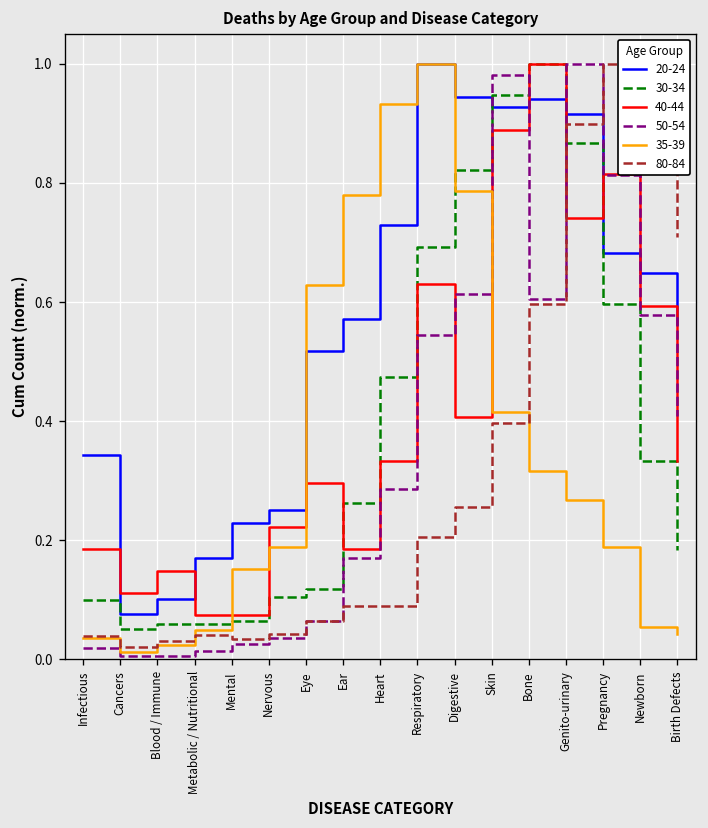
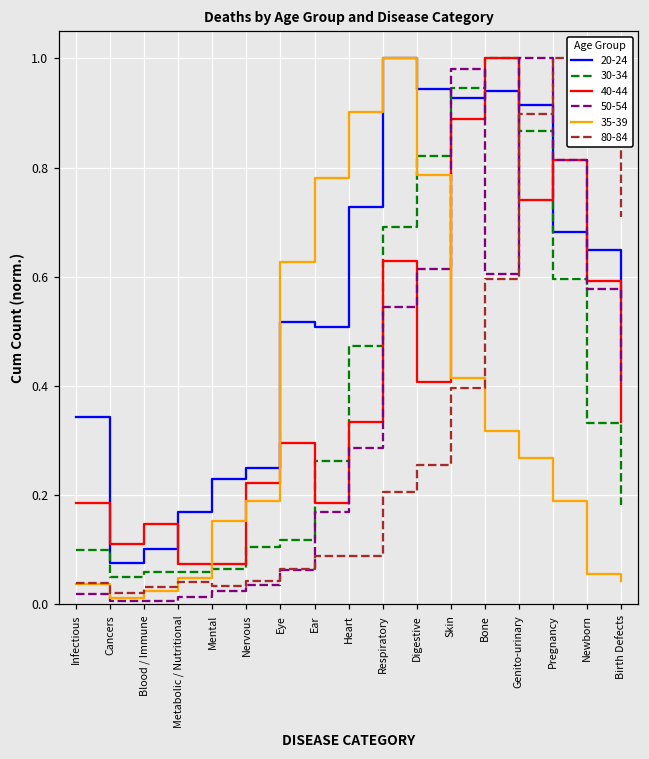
  {
    "20-24": {
      "Infectious": 0.34,
      "Cancers": 0.08,
      "Blood / Immune": 0.10,
      "Metabolic / Nutritional": 0.17,
      "Mental": 0.23,
      "Nervous": 0.25,
      "Eye": 0.52,
-     "Ear": 0.57,
+     "Ear": 0.51,
      "Heart": 0.73,
      "Digestive": 0.94,
      "Skin": 0.93,
      "Bone": 0.94,
      "Genito-urinary": 0.92,
      "Pregnancy": 0.68,
      "Newborn": 0.65,
      "Birth Defects": 0.56
    },
    "30-34": {
      "Infectious": 0.10,
      "Cancers": 0.05,
      "Blood / Immune": 0.06,
      "Metabolic / Nutritional": 0.06,
      "Mental": 0.06,
      "Nervous": 0.11,
      "Eye": 0.12,
      "Ear": 0.26,
      "Heart": 0.47,
      "Respiratory": 0.69,
      "Digestive": 0.82,
      "Skin": 0.95,
      "Genito-urinary": 0.87,
      "Pregnancy": 0.60,
      "Newborn": 0.33,
      "Birth Defects": 0.18
    },
    "40-44": {
      "Infectious": 0.19,
      "Cancers": 0.11,
      "Blood / Immune": 0.15,
      "Metabolic / Nutritional": 0.07,
      "Mental": 0.07,
      "Nervous": 0.22,
      "Eye": 0.30,
      "Ear": 0.19,
      "Heart": 0.33,
      "Respiratory": 0.63,
      "Digestive": 0.41,
      "Skin": 0.89,
      "Genito-urinary": 0.74,
      "Newborn": 0.59,
      "Birth Defects": 0.33
    },
    "50-54": {
      "Infectious": 0.02,
      "Cancers": 0.01,
      "Blood / Immune": 0.01,
      "Metabolic / Nutritional": 0.01,
      "Mental": 0.03,
      "Nervous": 0.04,
      "Ear": 0.17,
      "Heart": 0.29,
      "Respiratory": 0.54,
      "Digestive": 0.61,
      "Skin": 0.98,
      "Bone": 0.61,
      "Genito-urinary": 1.00,
      "Newborn": 0.58,
      "Birth Defects": 0.41
    },
    "35-39": {
      "Cancers": 0.01,
      "Blood / Immune": 0.02,
      "Metabolic / Nutritional": 0.05,
      "Mental": 0.15,
      "Nervous": 0.19,
      "Eye": 0.63,
      "Ear": 0.78,
-     "Heart": 0.93,
+     "Heart": 0.90,
      "Digestive": 0.79,
      "Skin": 0.41,
      "Bone": 0.32,
      "Genito-urinary": 0.27,
      "Pregnancy": 0.19,
      "Newborn": 0.05,
      "Birth Defects": 0.04
    },
    "80-84": {
      "Cancers": 0.02,
      "Blood / Immune": 0.03,
      "Metabolic / Nutritional": 0.04,
      "Mental": 0.03,
      "Nervous": 0.04,
      "Ear": 0.09,
      "Heart": 0.09,
      "Respiratory": 0.21,
      "Digestive": 0.26,
      "Skin": 0.40,
      "Bone": 0.60,
      "Genito-urinary": 0.90,
      "Pregnancy": 1.00,
      "Birth Defects": 0.71
    }
  }
